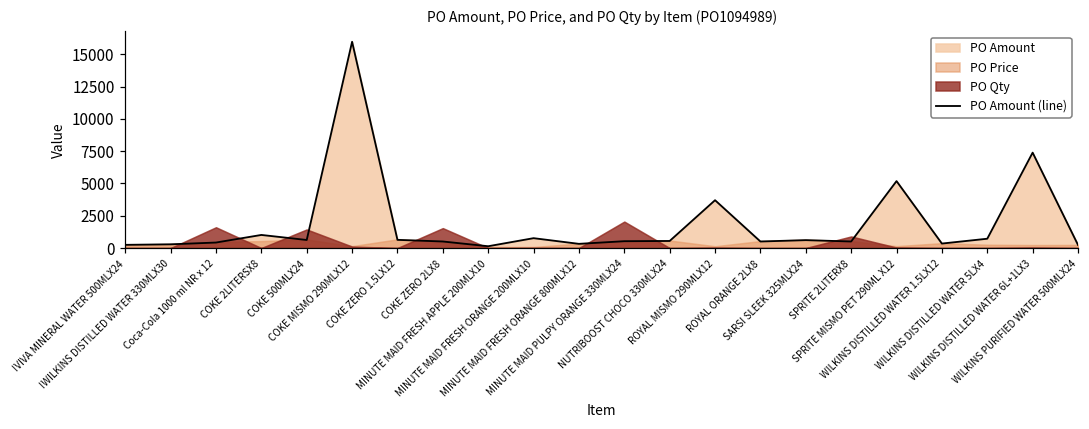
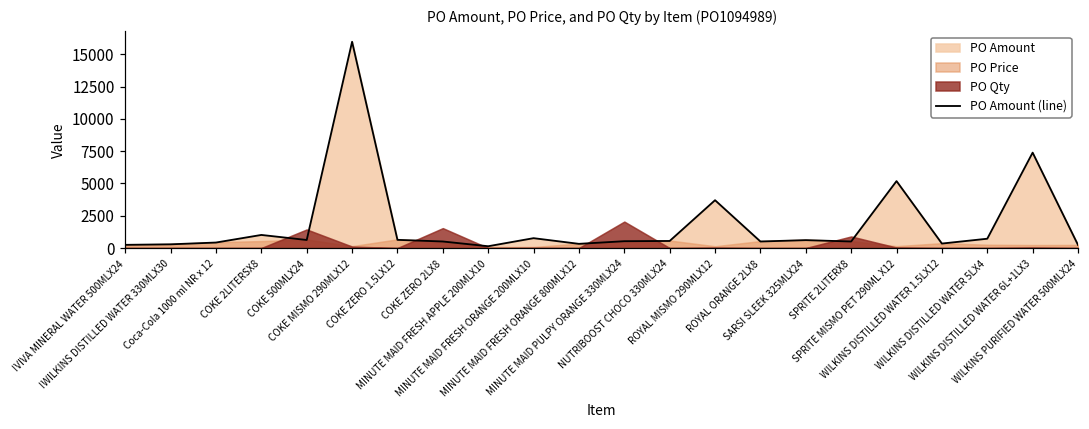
  {
    "PO Qty": {
-     "Coca-Cola 1000 ml NR x 12": 1600,
+     "Coca-Cola 1000 ml NR x 12": 0,
      "COKE 500MLX24": 1400,
      "COKE ZERO 2LX8": 1500,
      "MINUTE MAID PULPY ORANGE 330MLX24": 2000,
      "SPRITE 2LITERX8": 900
    }
  }
